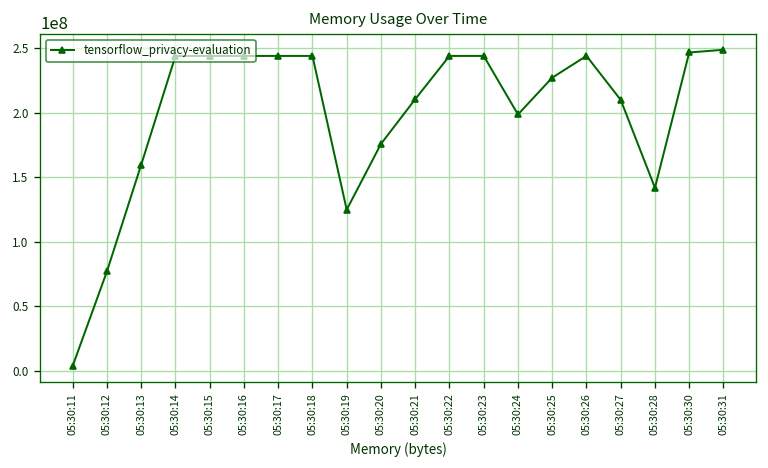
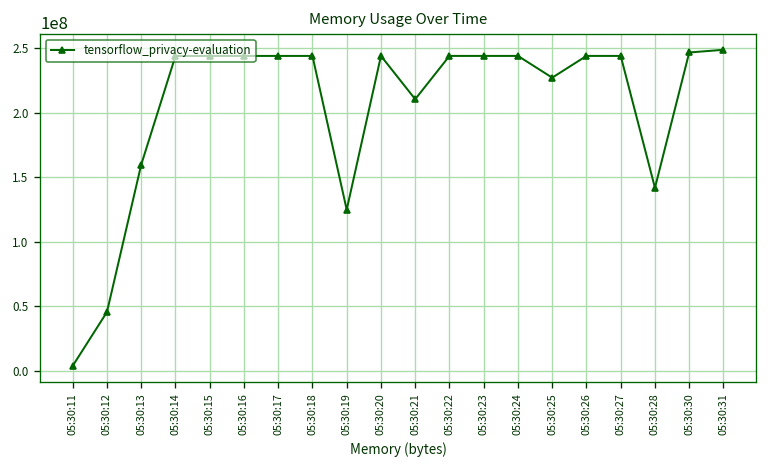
  {
    "05:30:11": 4000000,
-   "05:30:12": 77000000,
+   "05:30:12": 46000000,
    "05:30:13": 160000000,
    "05:30:17": 244000000,
    "05:30:18": 244000000,
    "05:30:19": 125000000,
-   "05:30:20": 176000000,
+   "05:30:20": 244000000,
    "05:30:21": 210000000,
    "05:30:22": 244000000,
    "05:30:23": 244000000,
-   "05:30:24": 199000000,
+   "05:30:24": 244000000,
    "05:30:25": 227000000,
    "05:30:26": 244000000,
-   "05:30:27": 210000000,
+   "05:30:27": 244000000,
    "05:30:28": 142000000,
    "05:30:30": 247000000,
    "05:30:31": 249000000
  }
